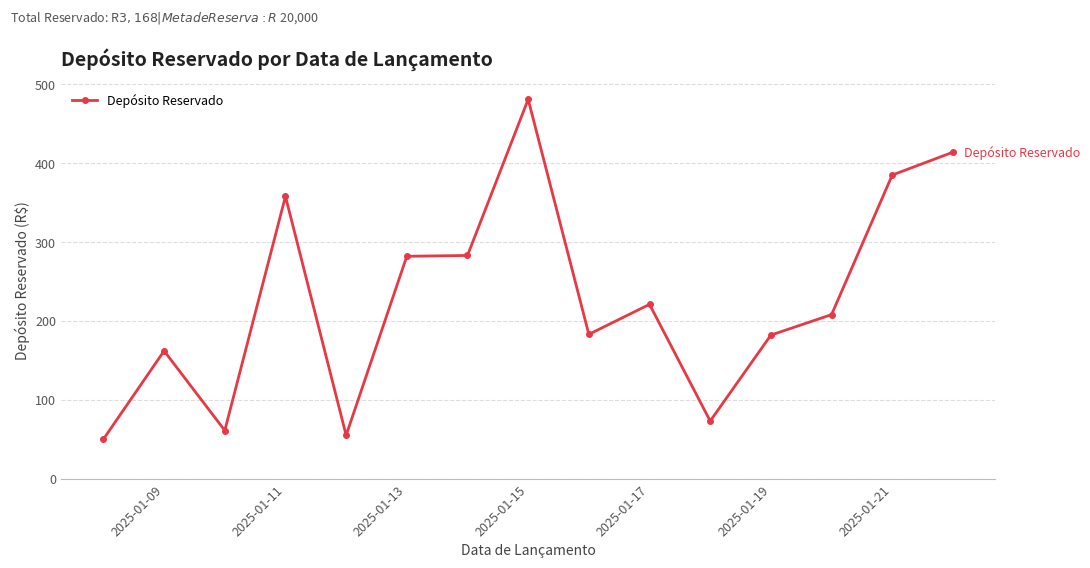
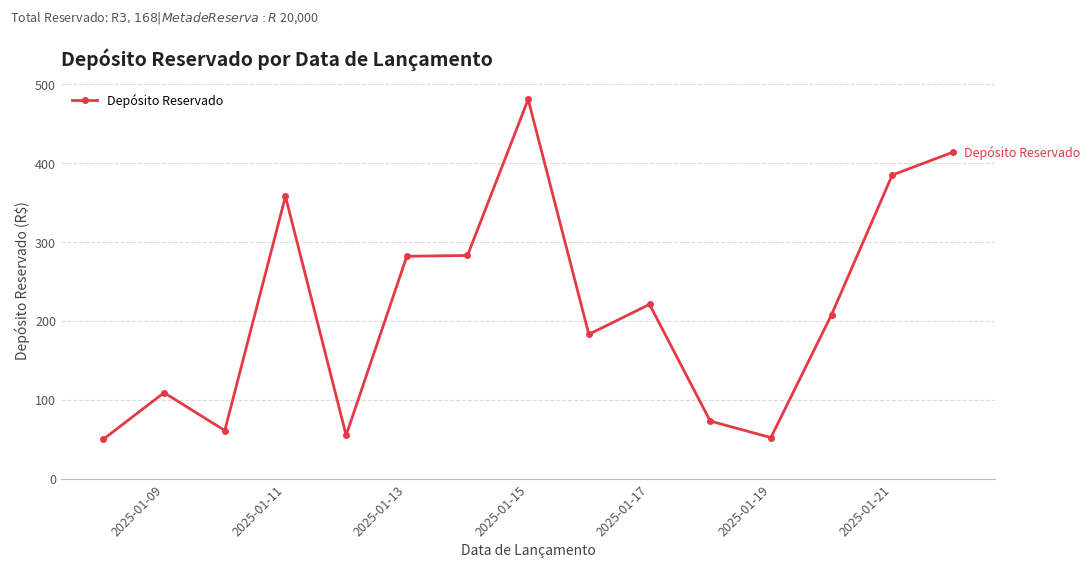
  {
-   "2025-01-09": 160,
+   "2025-01-09": 110,
    "2025-01-11": 360,
    "2025-01-13": 280,
    "2025-01-15": 480,
    "2025-01-17": 220,
-   "2025-01-19": 180,
+   "2025-01-19": 50,
    "2025-01-21": 390
  }
